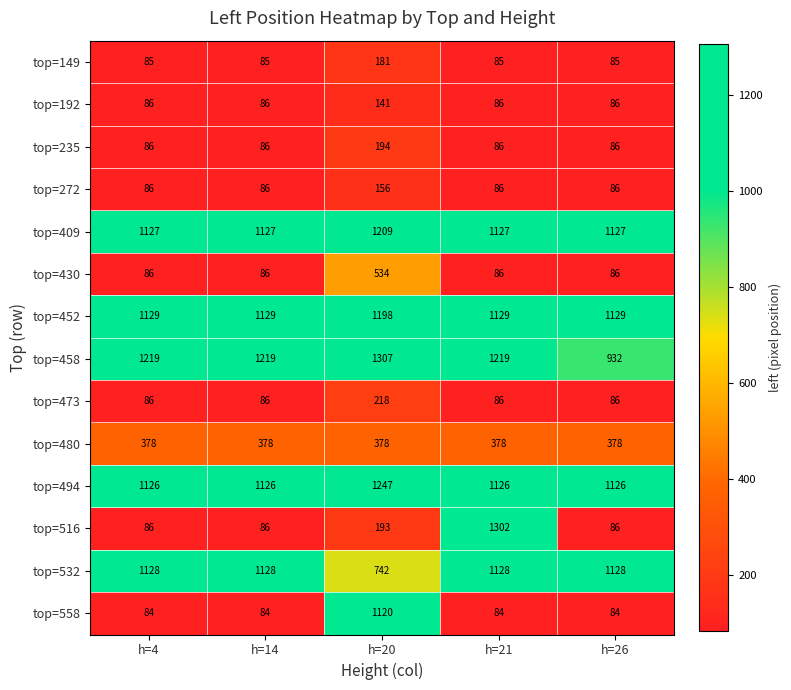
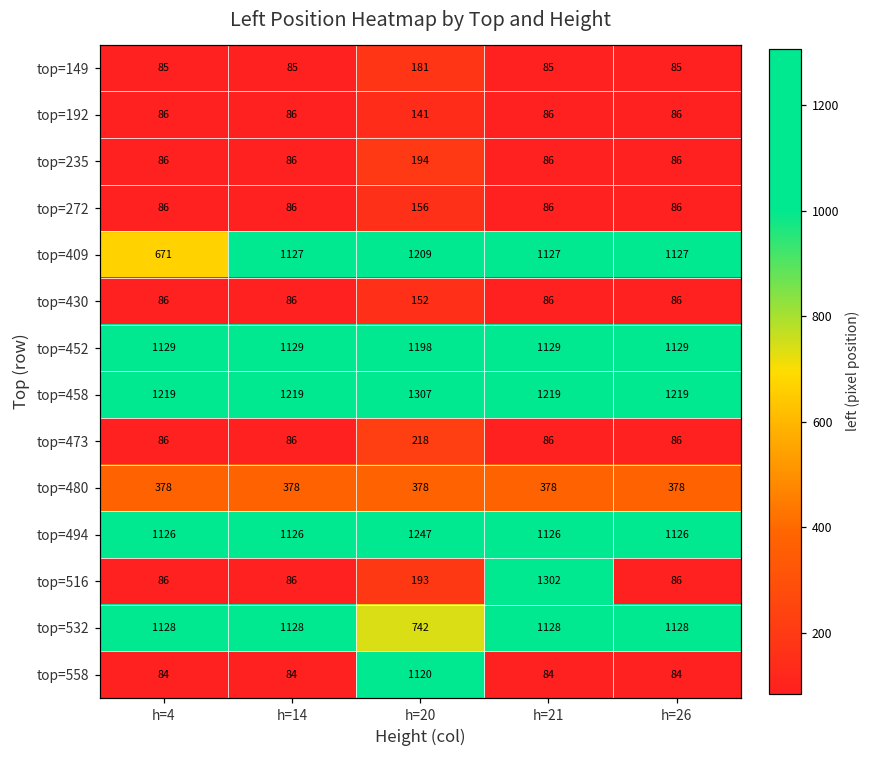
  {
    "top=149": {
      "h=4": 85,
      "h=14": 85,
      "h=20": 181,
      "h=21": 85,
      "h=26": 85
    },
    "top=192": {
      "h=4": 86,
      "h=14": 86,
      "h=20": 141,
      "h=21": 86,
      "h=26": 86
    },
    "top=235": {
      "h=4": 86,
      "h=14": 86,
      "h=20": 194,
      "h=21": 86,
      "h=26": 86
    },
    "top=272": {
      "h=4": 86,
      "h=14": 86,
      "h=20": 156,
      "h=21": 86,
      "h=26": 86
    },
    "top=409": {
-     "h=4": 1127,
+     "h=4": 671,
      "h=14": 1127,
      "h=20": 1209,
      "h=21": 1127,
      "h=26": 1127
    },
    "top=430": {
      "h=4": 86,
      "h=14": 86,
-     "h=20": 534,
+     "h=20": 152,
      "h=21": 86,
      "h=26": 86
    },
    "top=452": {
      "h=4": 1129,
      "h=14": 1129,
      "h=20": 1198,
      "h=21": 1129,
      "h=26": 1129
    },
    "top=458": {
      "h=4": 1219,
      "h=14": 1219,
      "h=20": 1307,
      "h=21": 1219,
-     "h=26": 932
+     "h=26": 1219
    },
    "top=473": {
      "h=4": 86,
      "h=14": 86,
      "h=20": 218,
      "h=21": 86,
      "h=26": 86
    },
    "top=480": {
      "h=4": 378,
      "h=14": 378,
      "h=20": 378,
      "h=21": 378,
      "h=26": 378
    },
    "top=494": {
      "h=4": 1126,
      "h=14": 1126,
      "h=20": 1247,
      "h=21": 1126,
      "h=26": 1126
    },
    "top=516": {
      "h=4": 86,
      "h=14": 86,
      "h=20": 193,
      "h=21": 1302,
      "h=26": 86
    },
    "top=532": {
      "h=4": 1128,
      "h=14": 1128,
      "h=20": 742,
      "h=21": 1128,
      "h=26": 1128
    },
    "top=558": {
      "h=4": 84,
      "h=14": 84,
      "h=20": 1120,
      "h=21": 84,
      "h=26": 84
    }
  }
